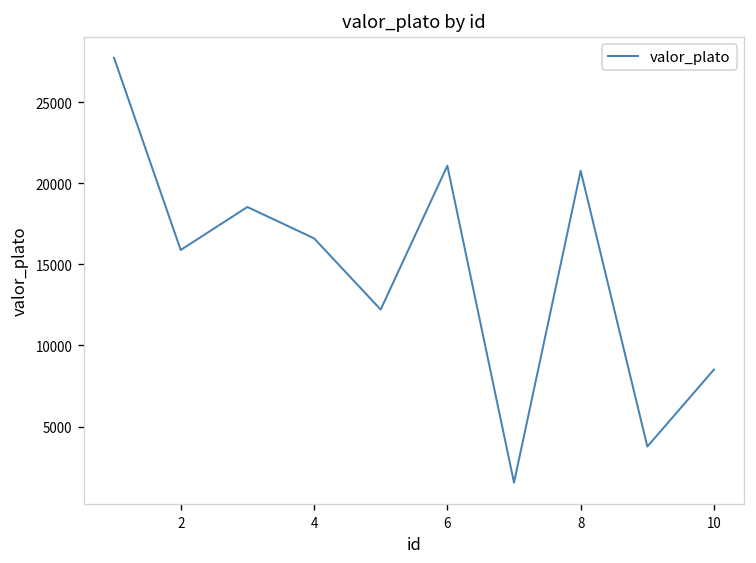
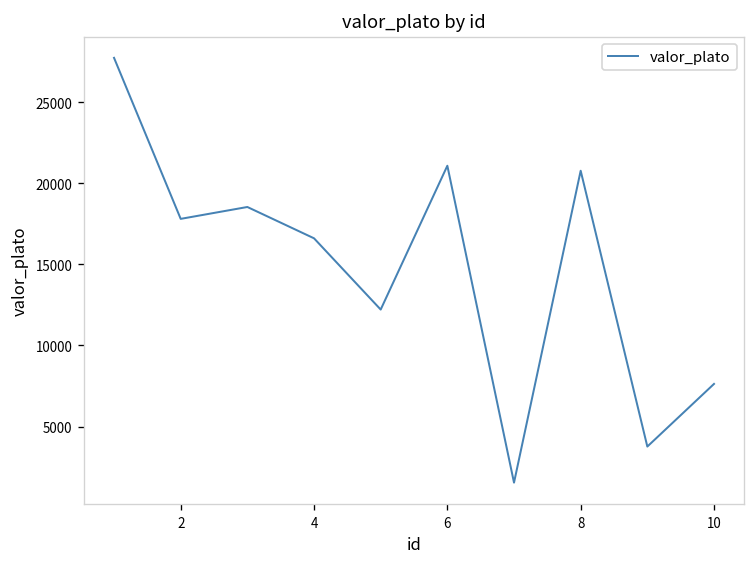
  {
-   "2": 15900,
+   "2": 17800,
    "4": 16600,
    "6": 21100,
    "8": 20800,
-   "10": 8500
+   "10": 7600
  }
